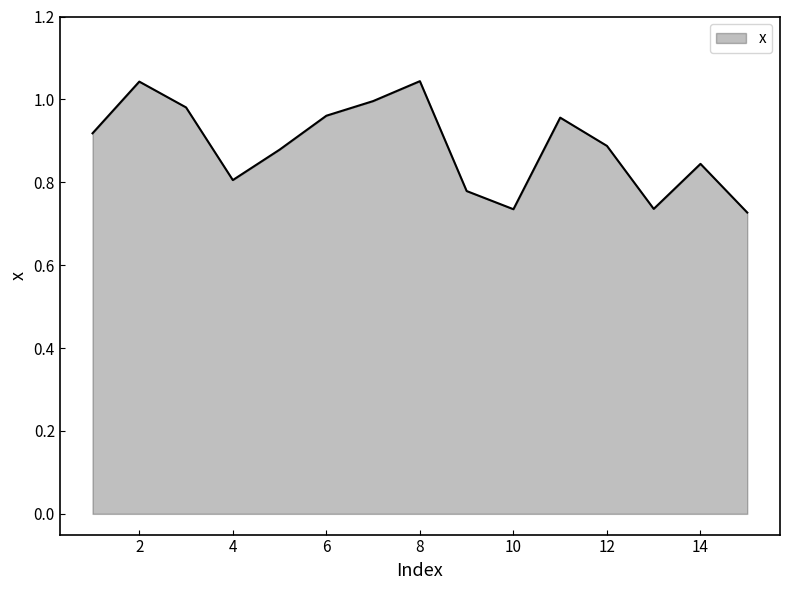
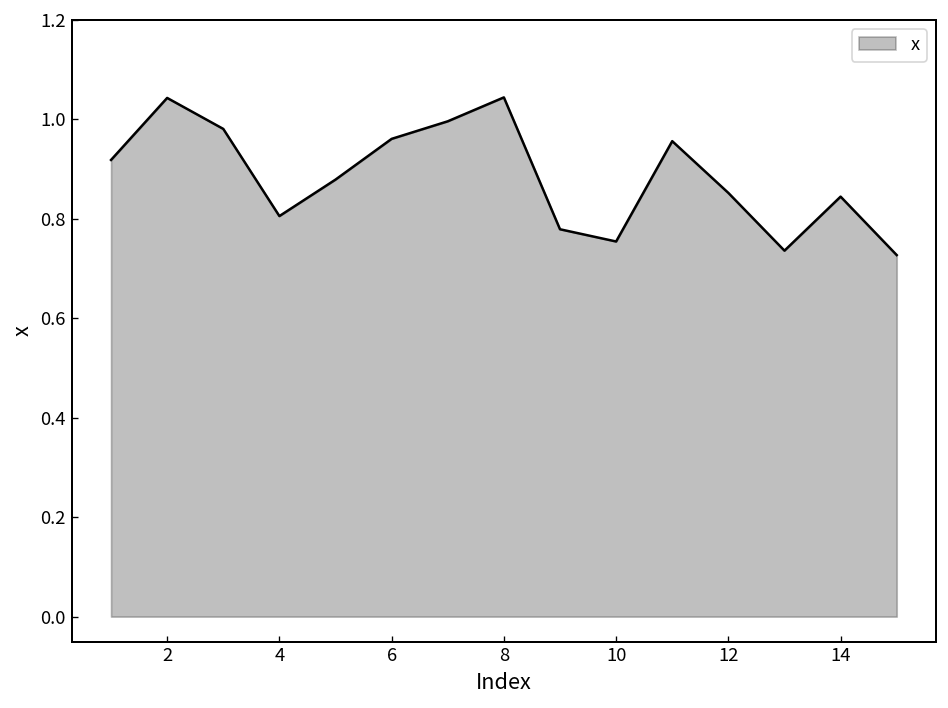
  {
    "2": 1.04,
    "4": 0.81,
    "6": 0.96,
    "8": 1.04,
-   "10": 0.73,
-   "12": 0.89,
+   "10": 0.75,
+   "12": 0.85,
    "14": 0.84
  }
